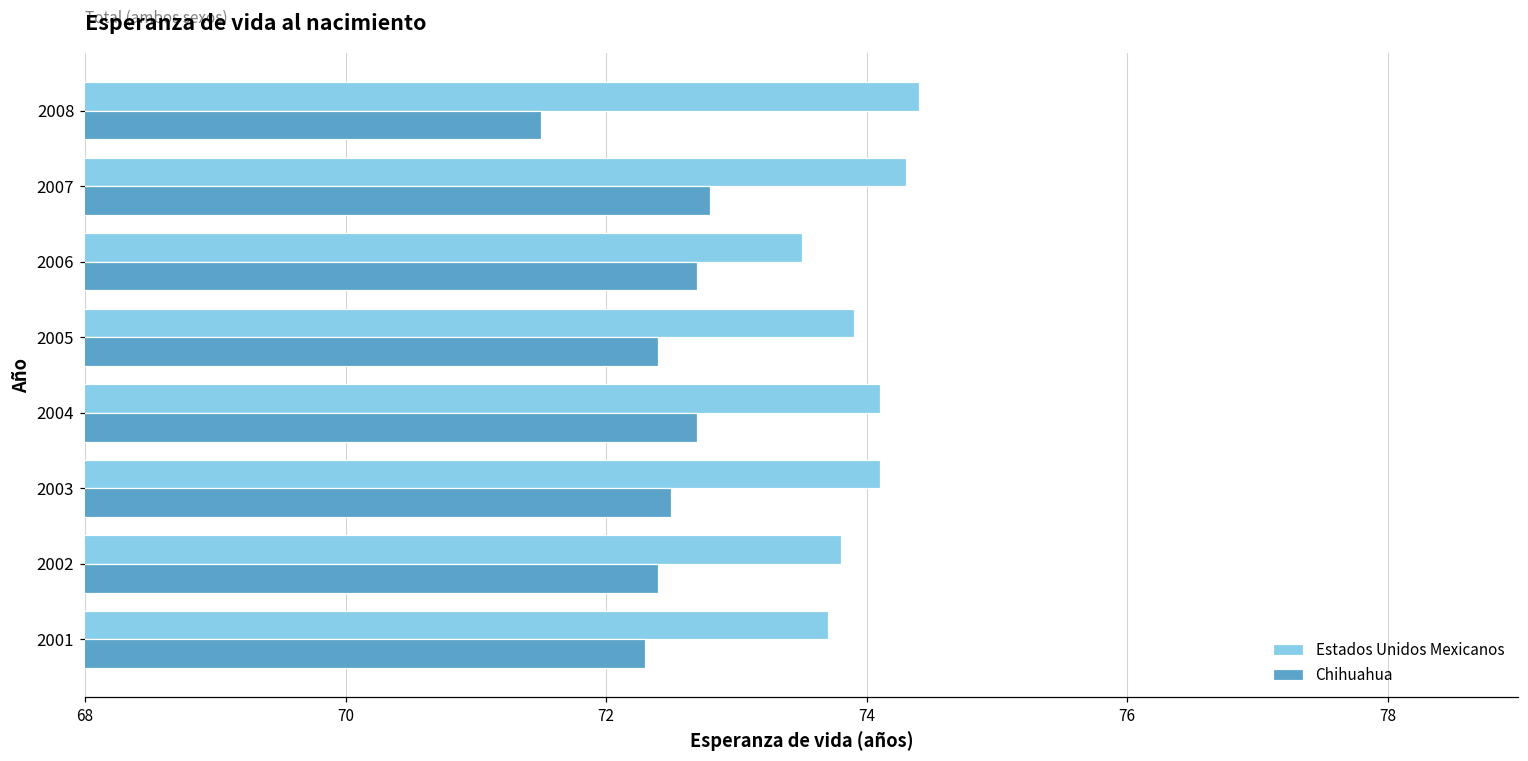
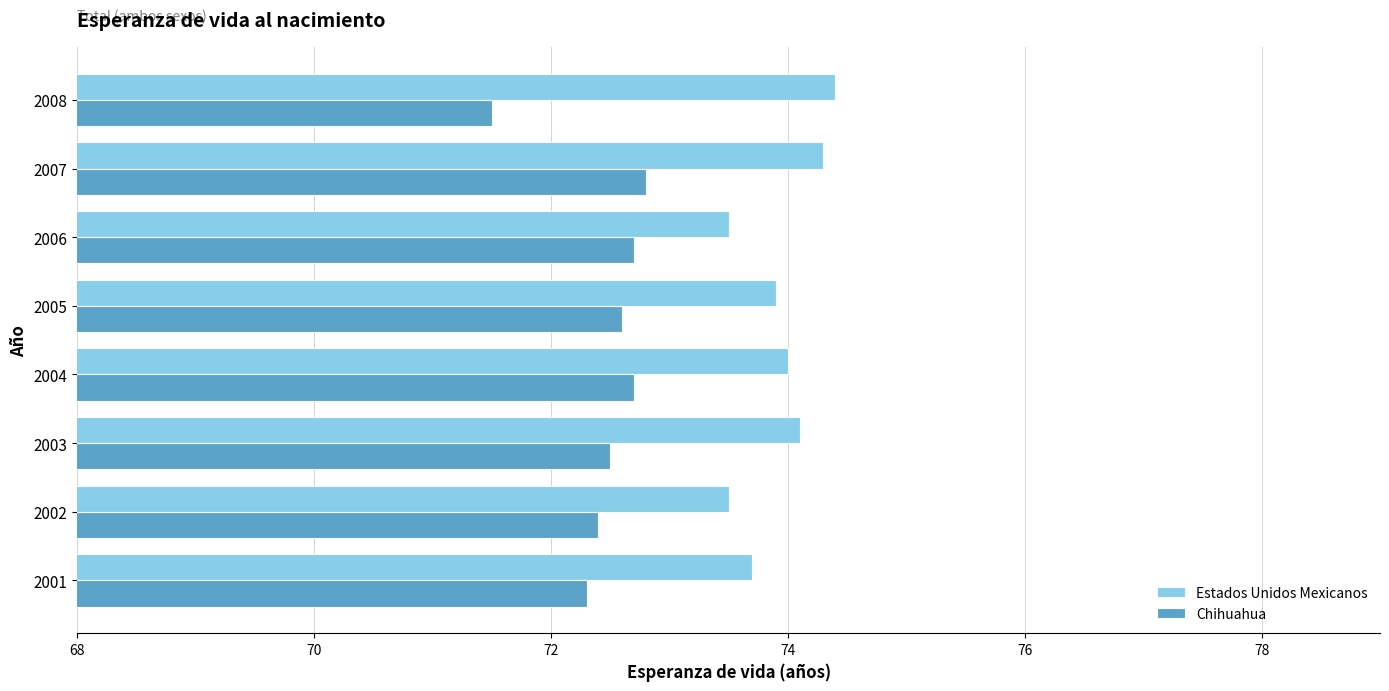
  {
    "Estados Unidos Mexicanos": {
      "2008": 74.4,
      "2007": 74.3,
      "2006": 73.5,
      "2005": 73.9,
-     "2004": 74.1,
+     "2004": 74.0,
      "2003": 74.1,
-     "2002": 73.8,
+     "2002": 73.5,
      "2001": 73.7
    },
    "Chihuahua": {
      "2008": 71.5,
      "2007": 72.8,
      "2006": 72.7,
-     "2005": 72.4,
+     "2005": 72.6,
      "2004": 72.7,
      "2003": 72.5,
      "2002": 72.4,
      "2001": 72.3
    }
  }
